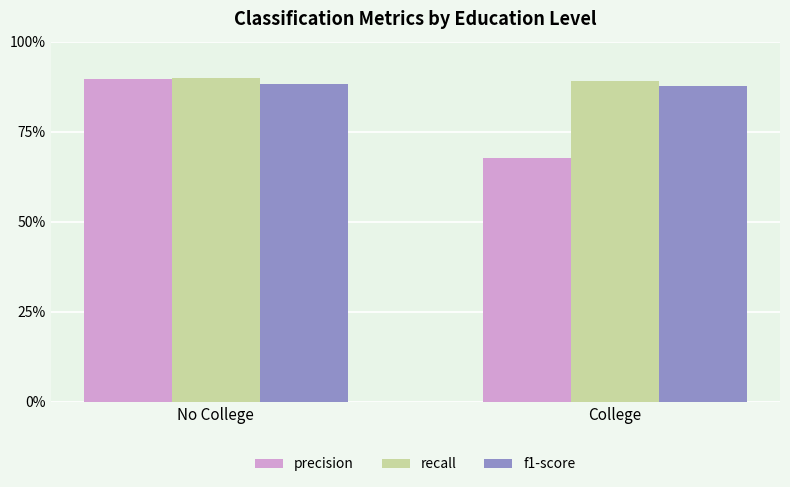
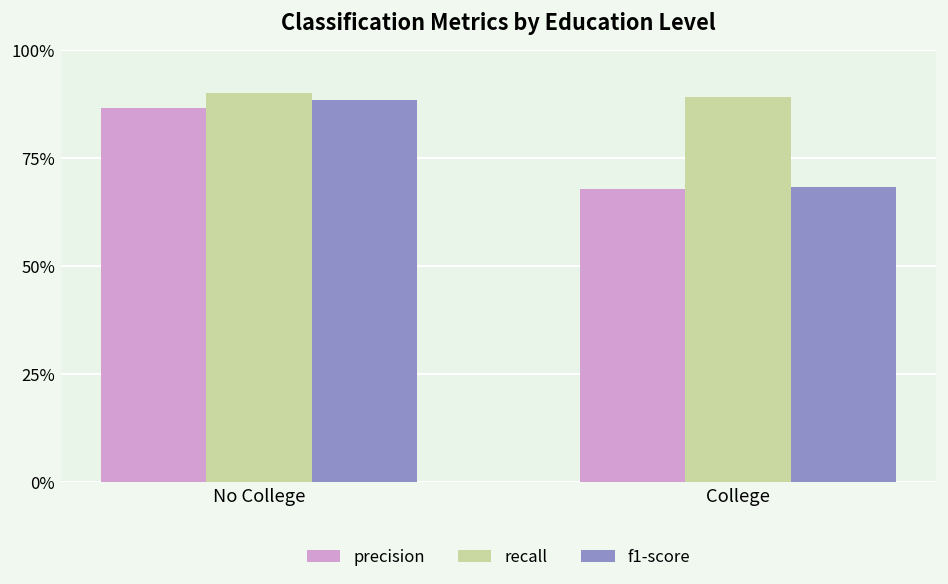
  {
    "precision": {
-     "No College": "90%",
+     "No College": "87%",
      "College": "68%"
    },
    "recall": {
      "No College": "90%",
      "College": "89%"
    },
    "f1-score": {
      "No College": "88%",
-     "College": "88%"
+     "College": "68%"
    }
  }
